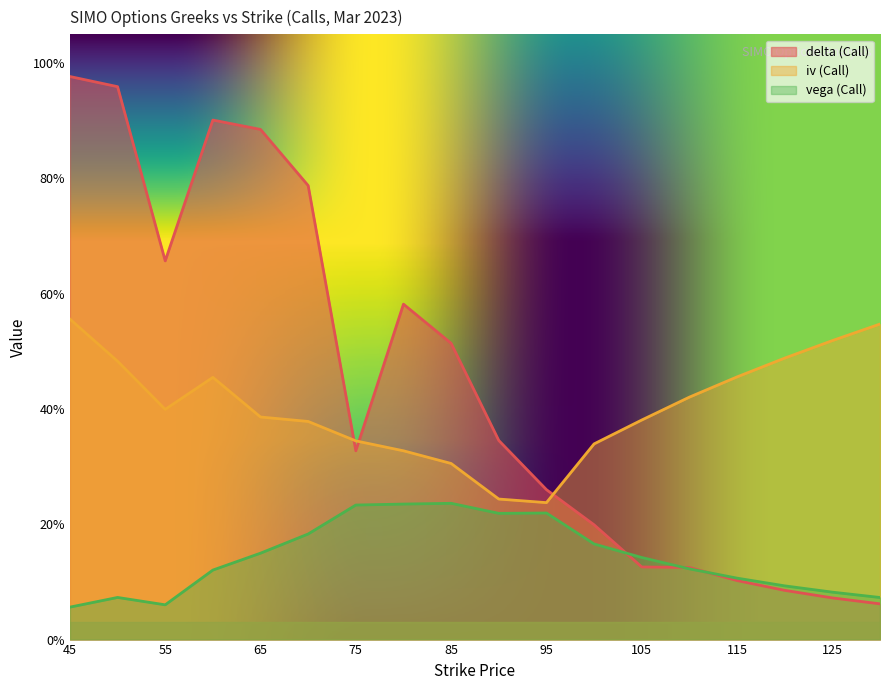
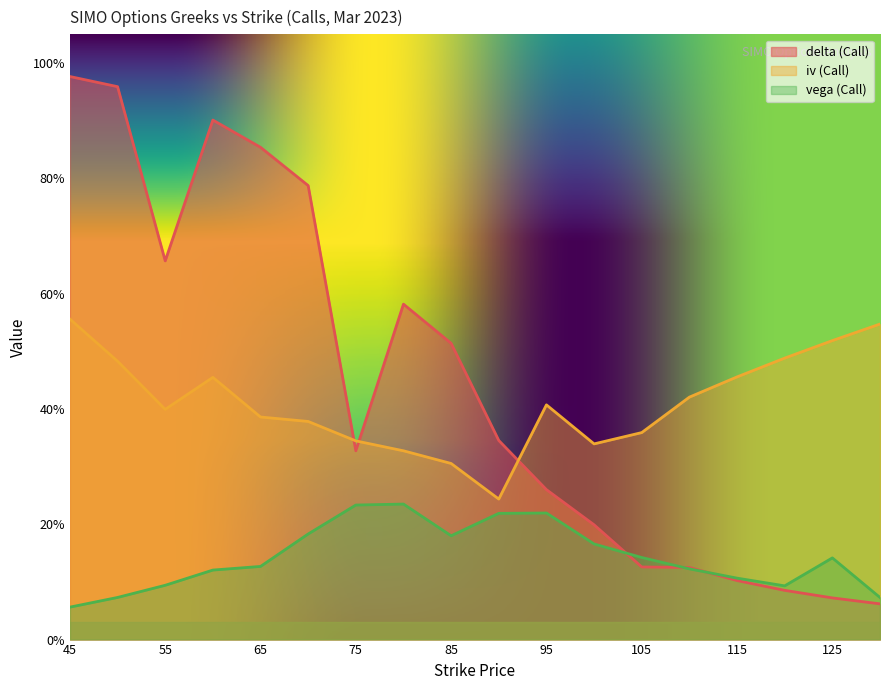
  {
    "delta (Call)": {
      "45": "98%",
      "55": "66%",
-     "65": "89%",
+     "65": "85%",
      "75": "33%",
      "85": "51%",
      "95": "26%",
      "105": "13%",
      "125": "7%"
    },
    "iv (Call)": {
      "45": "56%",
      "55": "40%",
      "65": "39%",
      "75": "34%",
      "85": "31%",
-     "95": "24%",
-     "105": "38%",
+     "95": "41%",
+     "105": "36%",
      "115": "46%",
      "125": "52%"
    },
    "vega (Call)": {
      "45": "6%",
-     "55": "6%",
-     "65": "15%",
+     "55": "9%",
+     "65": "13%",
      "75": "23%",
-     "85": "24%",
+     "85": "18%",
      "95": "22%",
      "105": "14%",
-     "125": "8%"
+     "125": "14%"
    }
  }
